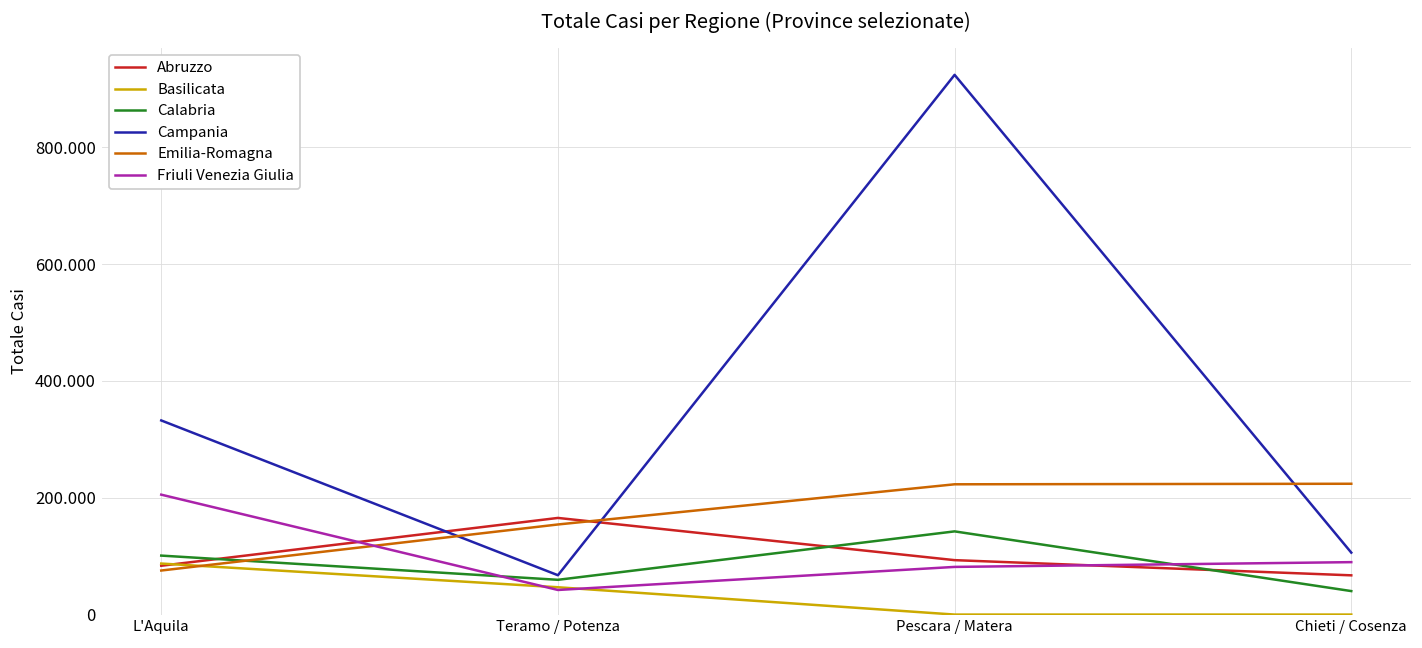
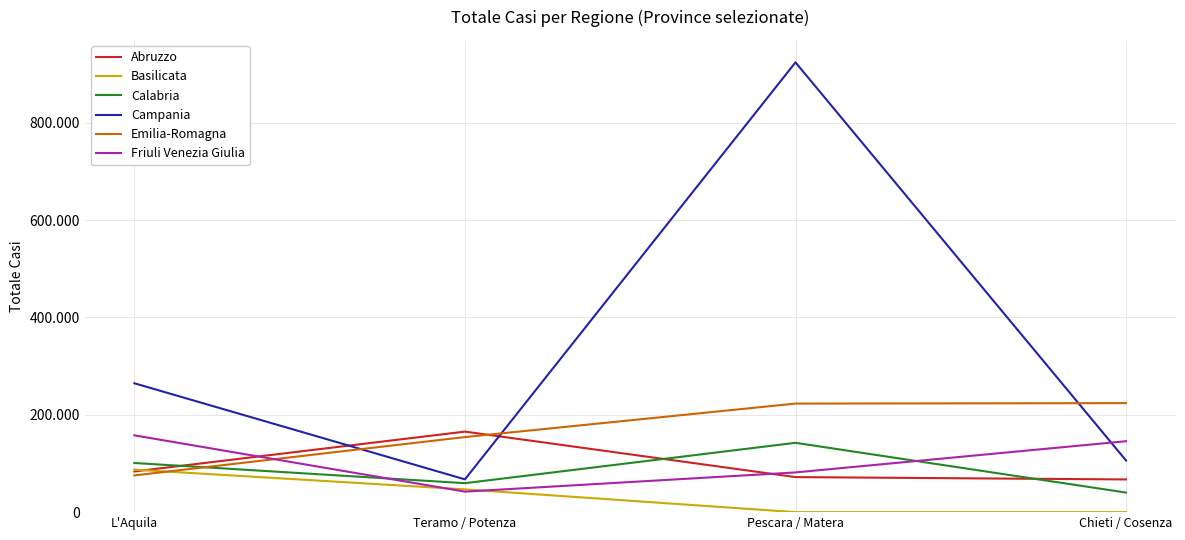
  {
    "Abruzzo": {
      "Teramo / Potenza": 170,
-     "Pescara / Matera": 90,
+     "Pescara / Matera": 70,
      "Chieti / Cosenza": 70
    },
    "Basilicata": {
      "Pescara / Matera": 0,
      "Chieti / Cosenza": 0
    },
    "Calabria": {
      "L'Aquila": 100,
      "Teramo / Potenza": 60,
      "Pescara / Matera": 140,
      "Chieti / Cosenza": 40
    },
    "Campania": {
-     "L'Aquila": 330,
+     "L'Aquila": 260,
      "Teramo / Potenza": 70,
      "Pescara / Matera": 920,
      "Chieti / Cosenza": 110
    },
    "Emilia-Romagna": {
      "L'Aquila": 80,
      "Teramo / Potenza": 150,
      "Pescara / Matera": 220,
      "Chieti / Cosenza": 220
    },
    "Friuli Venezia Giulia": {
-     "L'Aquila": 210,
+     "L'Aquila": 160,
      "Pescara / Matera": 80,
-     "Chieti / Cosenza": 90
+     "Chieti / Cosenza": 150
    }
  }
